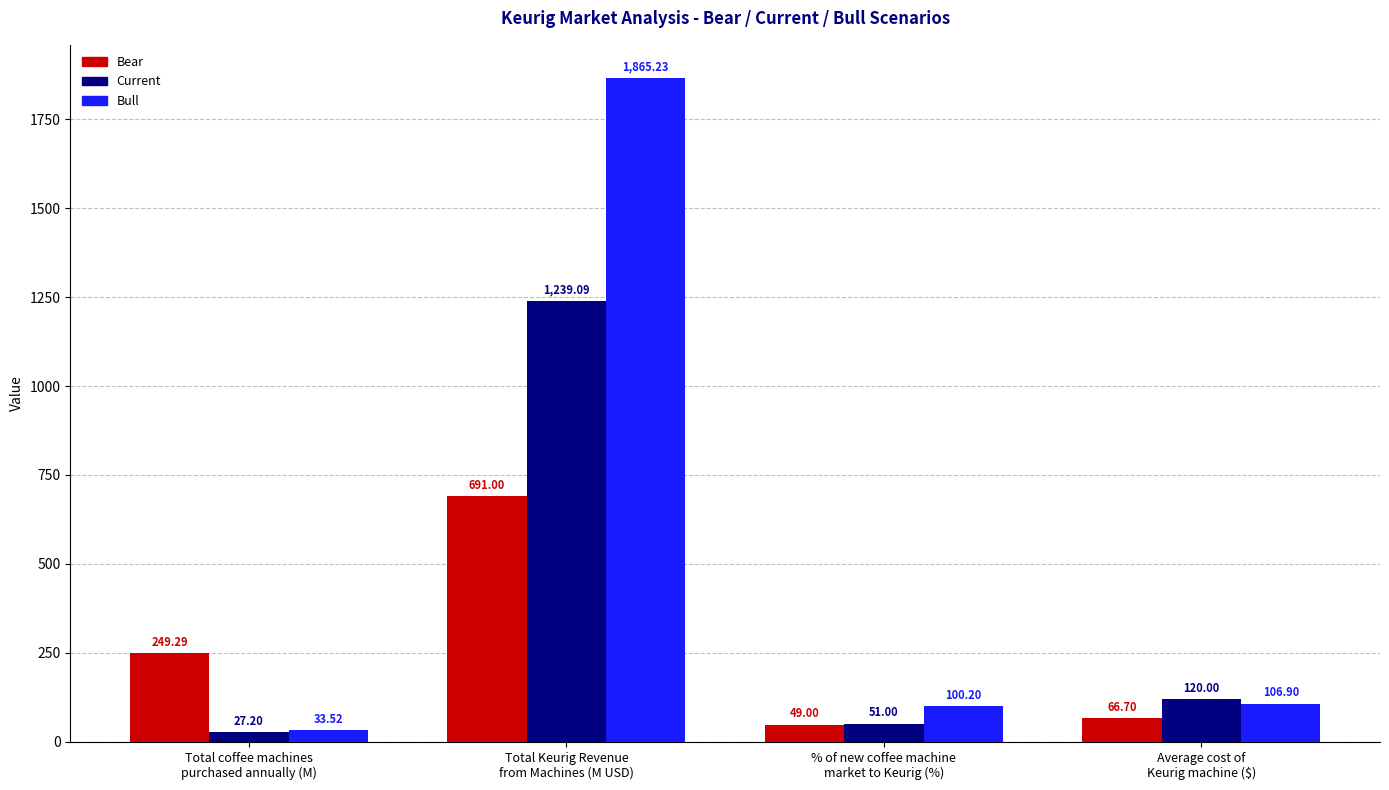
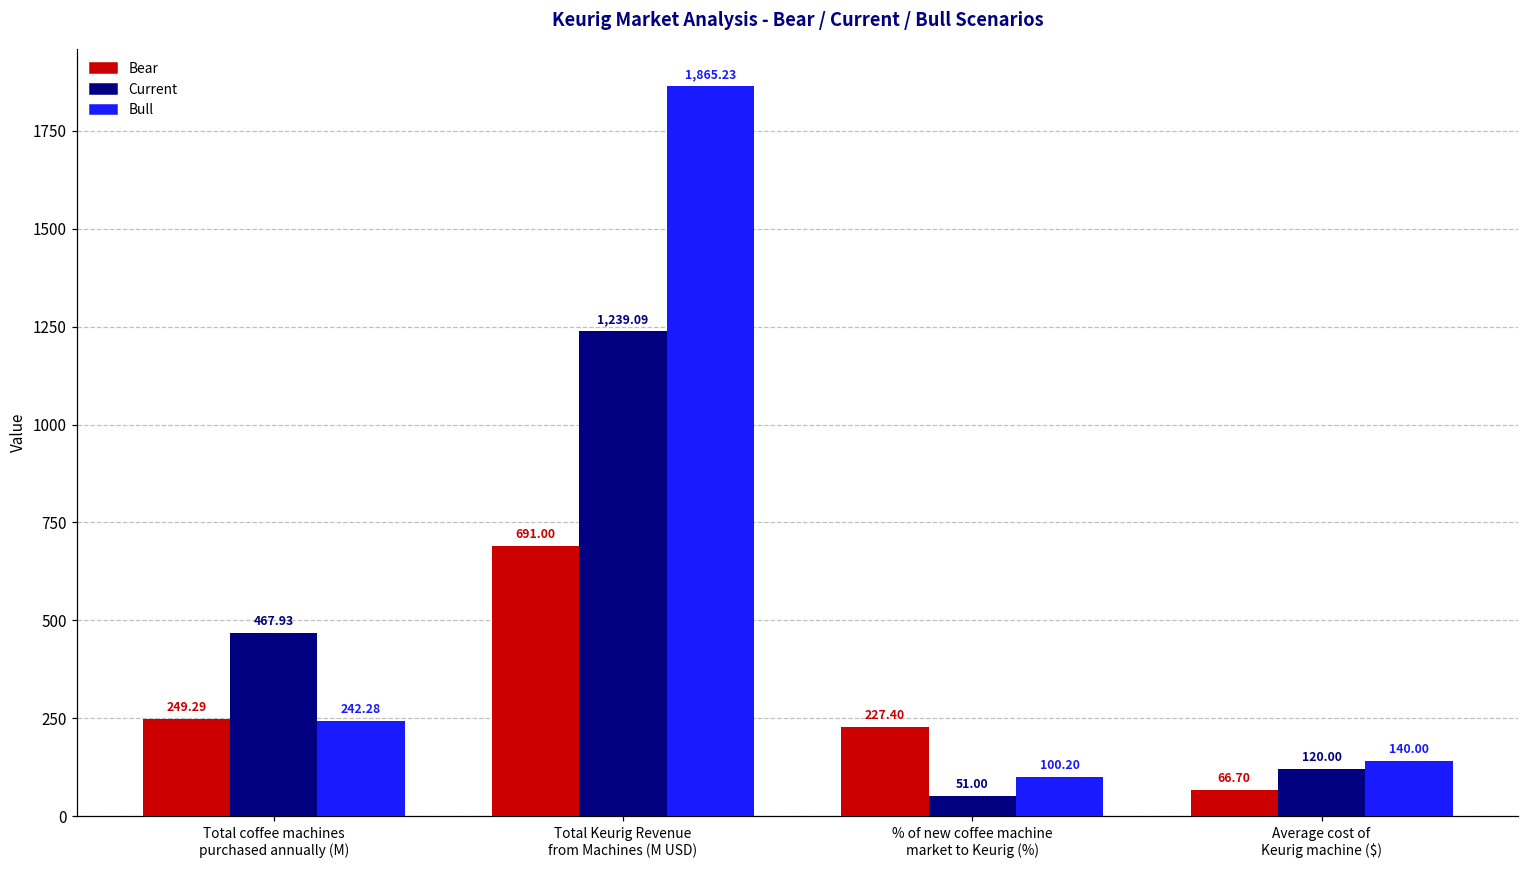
  {
    "Bear": {
      "Total coffee machines purchased annually (M)": "249.29",
      "Total Keurig Revenue from Machines (M USD)": "691.00",
-     "% of new coffee machine market to Keurig (%)": "49.00",
+     "% of new coffee machine market to Keurig (%)": "227.40",
      "Average cost of Keurig machine ($)": "66.70"
    },
    "Current": {
-     "Total coffee machines purchased annually (M)": "27.20",
+     "Total coffee machines purchased annually (M)": "467.93",
      "Total Keurig Revenue from Machines (M USD)": "1,239.09",
      "% of new coffee machine market to Keurig (%)": "51.00",
      "Average cost of Keurig machine ($)": "120.00"
    },
    "Bull": {
-     "Total coffee machines purchased annually (M)": "33.52",
+     "Total coffee machines purchased annually (M)": "242.28",
      "Total Keurig Revenue from Machines (M USD)": "1,865.23",
      "% of new coffee machine market to Keurig (%)": "100.20",
-     "Average cost of Keurig machine ($)": "106.90"
+     "Average cost of Keurig machine ($)": "140.00"
    }
  }
